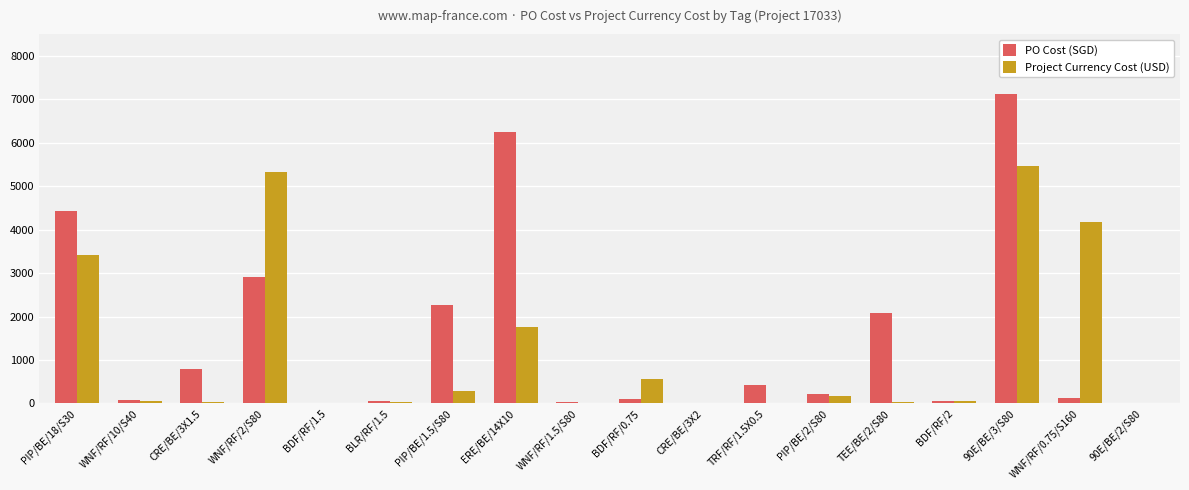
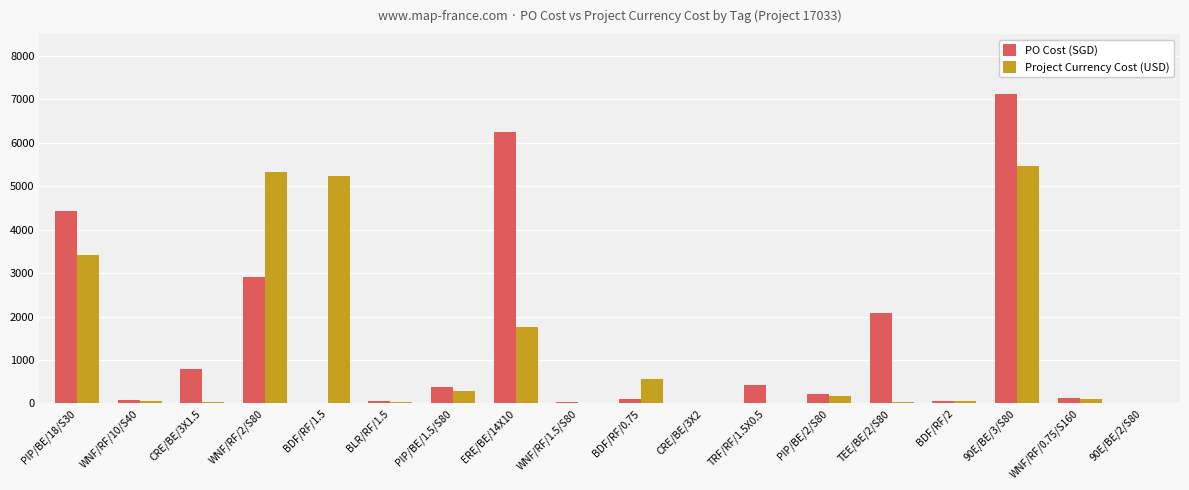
  {
    "PO Cost (SGD)": {
      "PIP/BE/18/S30": 4400,
      "WNF/RF/10/S40": 100,
      "CRE/BE/3X1.5": 800,
      "WNF/RF/2/S80": 2900,
-     "PIP/BE/1.5/S80": 2300,
+     "PIP/BE/1.5/S80": 400,
      "ERE/BE/14X10": 6200,
      "BDF/RF/0.75": 100,
      "TRF/RF/1.5X0.5": 400,
      "PIP/BE/2/S80": 200,
      "TEE/BE/2/S80": 2100,
      "BDF/RF/2": 100,
      "90E/BE/3/S80": 7100,
      "WNF/RF/0.75/S160": 100
    },
    "Project Currency Cost (USD)": {
      "PIP/BE/18/S30": 3400,
      "WNF/RF/10/S40": 100,
      "WNF/RF/2/S80": 5300,
-     "BDF/RF/1.5": 0,
+     "BDF/RF/1.5": 5200,
      "PIP/BE/1.5/S80": 300,
      "ERE/BE/14X10": 1800,
      "BDF/RF/0.75": 600,
      "PIP/BE/2/S80": 200,
      "90E/BE/3/S80": 5500,
-     "WNF/RF/0.75/S160": 4200
+     "WNF/RF/0.75/S160": 100
    }
  }
